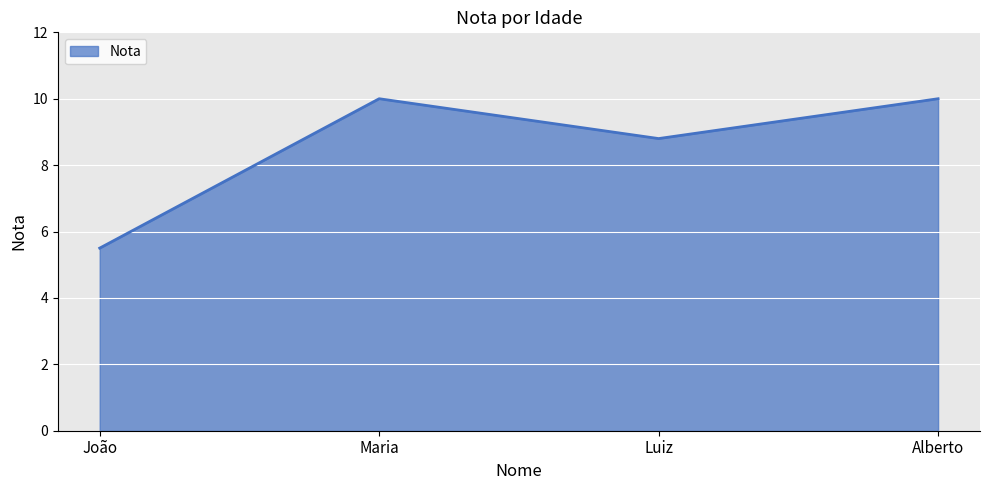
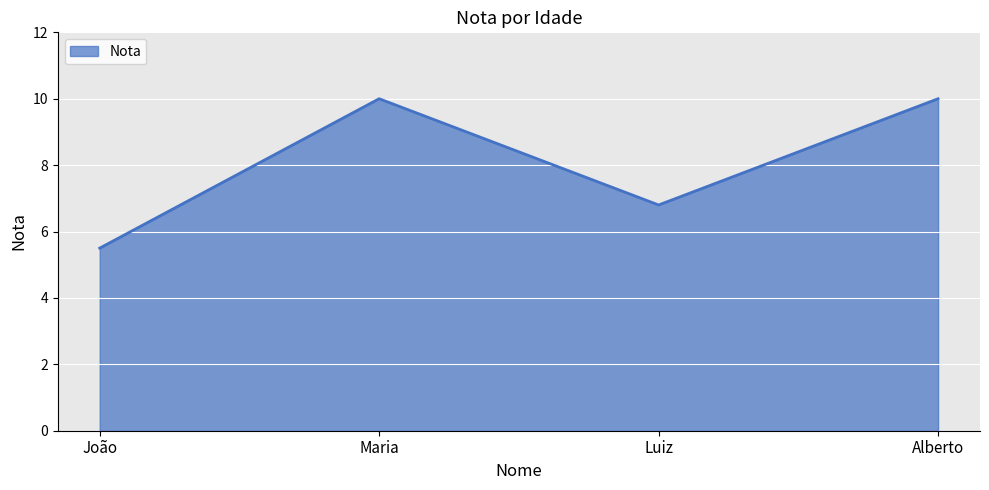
  {
    "João": 5.5,
    "Maria": 10.0,
-   "Luiz": 8.8,
+   "Luiz": 6.8,
    "Alberto": 10.0
  }
